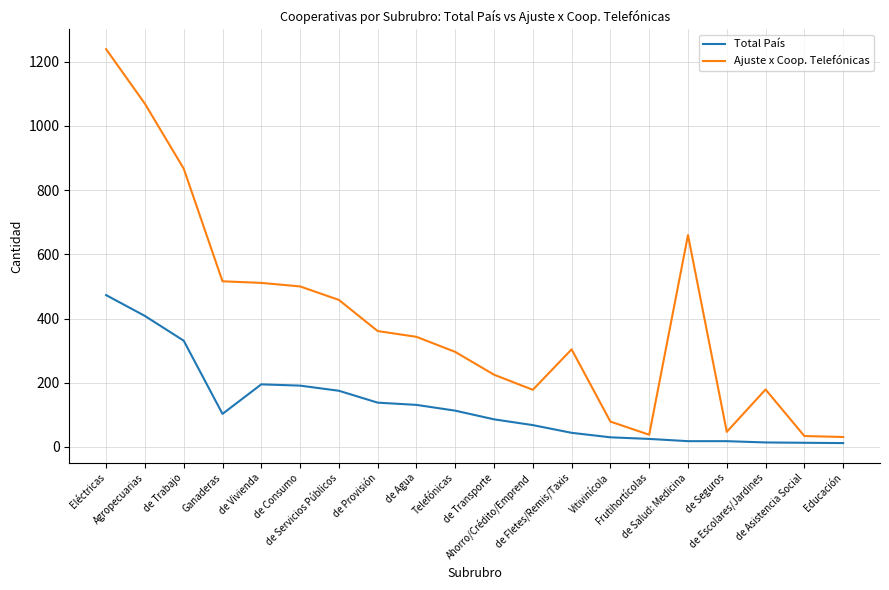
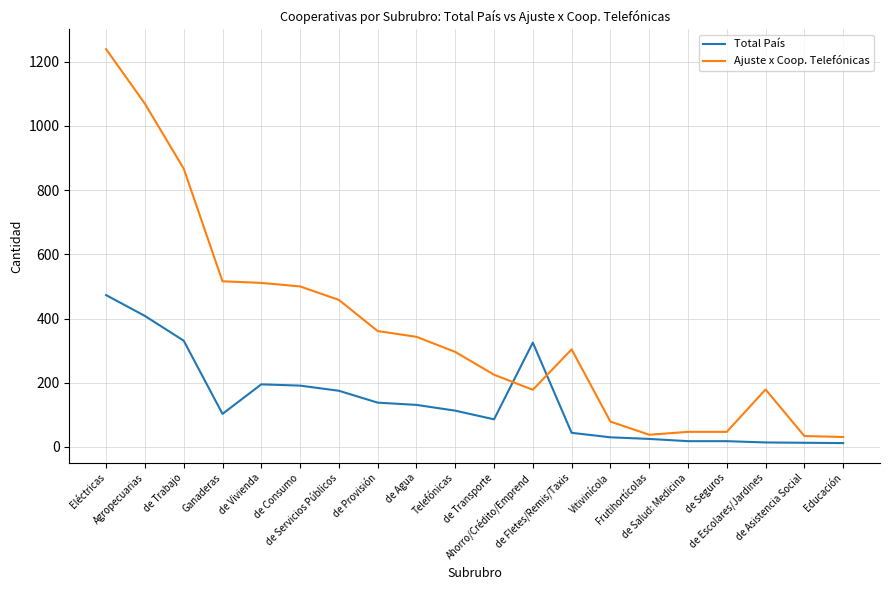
  {
    "Total País": {
      "Eléctricas": 470,
      "Agropecuarias": 410,
      "de Trabajo": 330,
      "Ganaderas": 100,
      "de Vivienda": 200,
      "de Consumo": 190,
      "de Servicios Públicos": 180,
      "de Provisión": 140,
      "de Agua": 130,
      "Telefónicas": 110,
      "de Transporte": 90,
-     "Ahorro/Crédito/Emprend": 70,
+     "Ahorro/Crédito/Emprend": 330,
      "de Fletes/Remis/Taxis": 40,
      "Vitivinícola": 30,
      "Frutihortícolas": 30,
      "de Salud: Medicina": 20,
      "de Seguros": 20,
      "de Escolares/Jardines": 10,
      "de Asistencia Social": 10,
      "Educación": 10
    },
    "Ajuste x Coop. Telefónicas": {
      "Eléctricas": 1240,
      "Agropecuarias": 1070,
      "de Trabajo": 870,
      "Ganaderas": 520,
      "de Vivienda": 510,
      "de Consumo": 500,
      "de Servicios Públicos": 460,
      "de Provisión": 360,
      "de Agua": 340,
      "Telefónicas": 300,
      "de Transporte": 230,
      "Ahorro/Crédito/Emprend": 180,
      "de Fletes/Remis/Taxis": 300,
      "Vitivinícola": 80,
      "Frutihortícolas": 40,
-     "de Salud: Medicina": 660,
+     "de Salud: Medicina": 50,
      "de Seguros": 50,
      "de Escolares/Jardines": 180,
      "de Asistencia Social": 30,
      "Educación": 30
    }
  }
